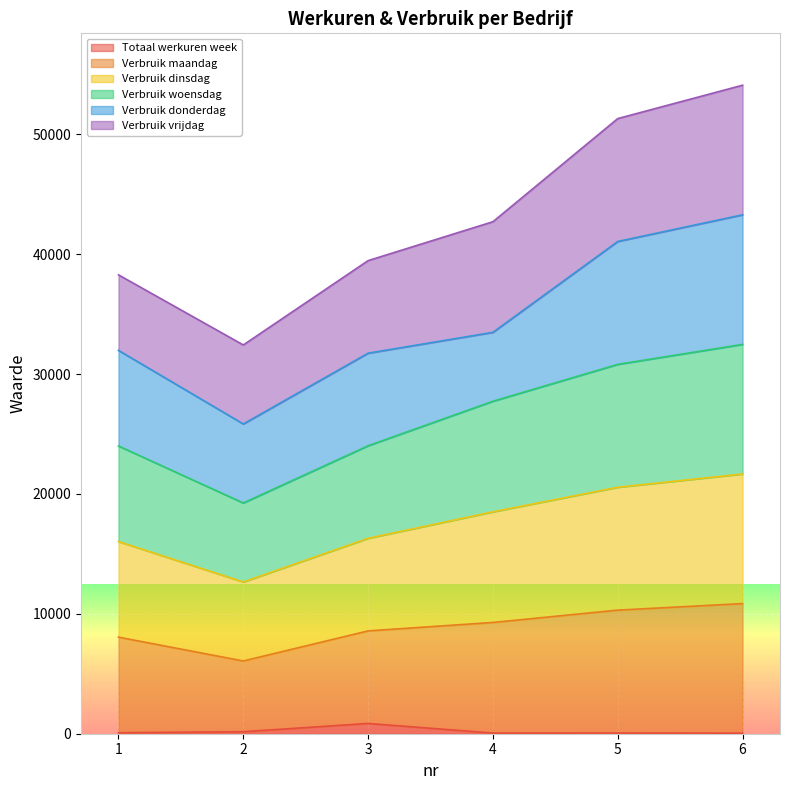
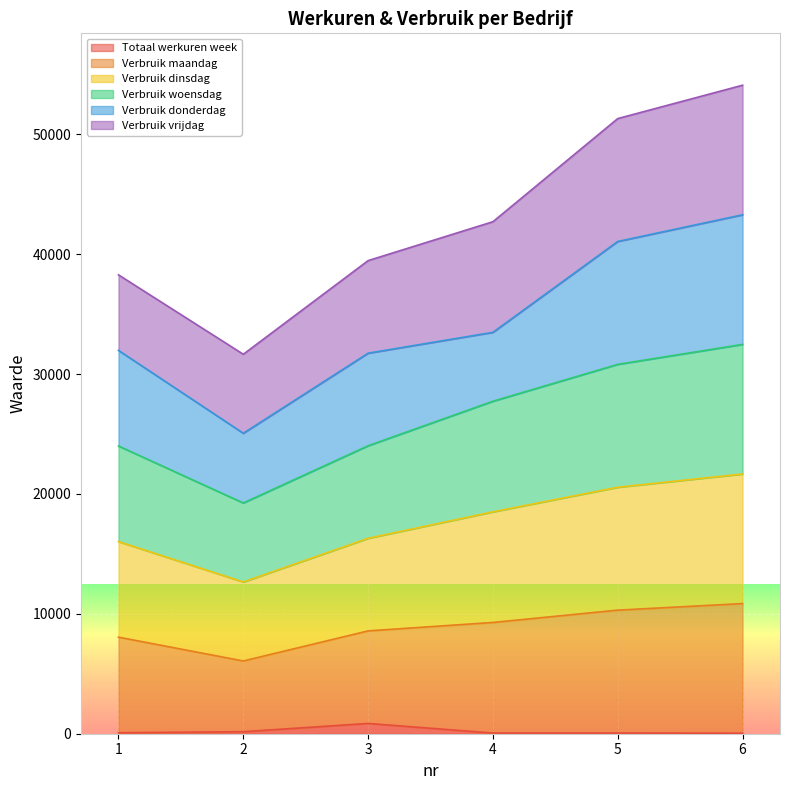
  {
    "Verbruik dinsdag": {
      "1": 8000,
      "2": 6600,
      "3": 7700,
      "4": 9200,
      "5": 10300,
      "6": 10800
    },
    "Verbruik woensdag": {
      "1": 8000,
      "2": 6600,
      "3": 7700,
      "4": 9200,
      "5": 10300,
      "6": 10800
    },
    "Verbruik donderdag": {
      "1": 8000,
-     "2": 6600,
+     "2": 5800,
      "3": 7700,
      "4": 5700,
      "5": 10300,
      "6": 10800
    },
    "Verbruik vrijdag": {
      "1": 6300,
      "2": 6600,
      "3": 7700,
      "4": 9200,
      "5": 10300,
      "6": 10800
    }
  }
